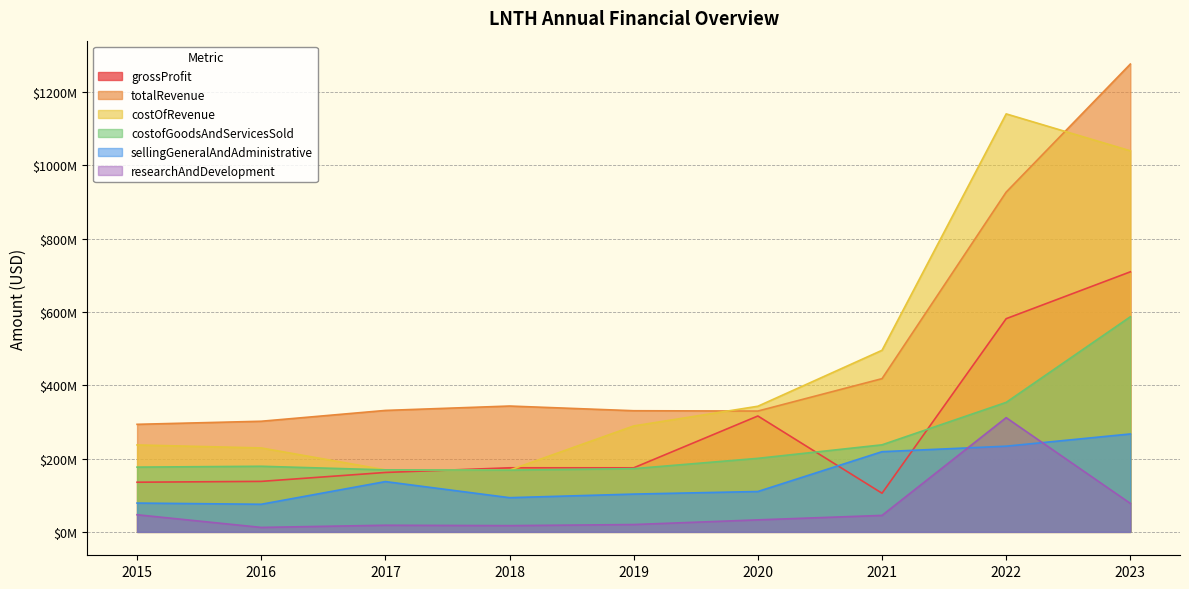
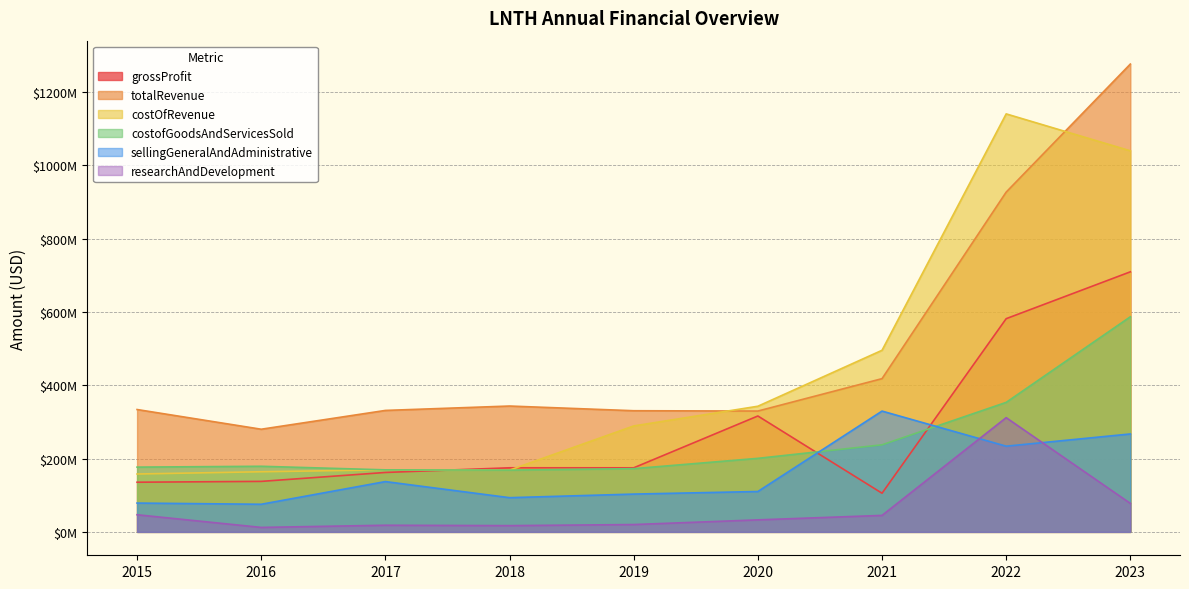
  {
    "grossProfit": {
      "2015": "$140000000",
      "2016": "$140000000",
      "2017": "$160000000",
      "2020": "$320000000",
      "2021": "$110000000",
      "2022": "$580000000",
      "2023": "$710000000"
    },
    "totalRevenue": {
-     "2015": "$290000000",
-     "2016": "$300000000",
+     "2015": "$330000000",
+     "2016": "$280000000",
      "2017": "$330000000",
      "2018": "$340000000",
      "2019": "$330000000",
      "2020": "$330000000",
      "2021": "$420000000",
      "2022": "$930000000",
      "2023": "$1280000000"
    },
    "costOfRevenue": {
-     "2015": "$240000000",
-     "2016": "$230000000",
+     "2015": "$160000000",
+     "2016": "$160000000",
      "2019": "$290000000",
      "2020": "$340000000",
      "2021": "$500000000",
      "2022": "$1140000000",
      "2023": "$1040000000"
    },
    "costofGoodsAndServicesSold": {
      "2015": "$180000000",
      "2016": "$180000000",
      "2020": "$200000000",
      "2021": "$240000000",
      "2022": "$350000000",
      "2023": "$590000000"
    },
    "sellingGeneralAndAdministrative": {
      "2015": "$80000000",
      "2016": "$80000000",
      "2017": "$140000000",
      "2018": "$90000000",
      "2019": "$100000000",
      "2020": "$110000000",
-     "2021": "$220000000",
+     "2021": "$330000000",
      "2022": "$230000000",
      "2023": "$270000000"
    },
    "researchAndDevelopment": {
      "2015": "$50000000",
      "2016": "$10000000",
      "2017": "$20000000",
      "2018": "$20000000",
      "2019": "$20000000",
      "2020": "$30000000",
      "2021": "$40000000",
      "2022": "$310000000",
      "2023": "$80000000"
    }
  }
